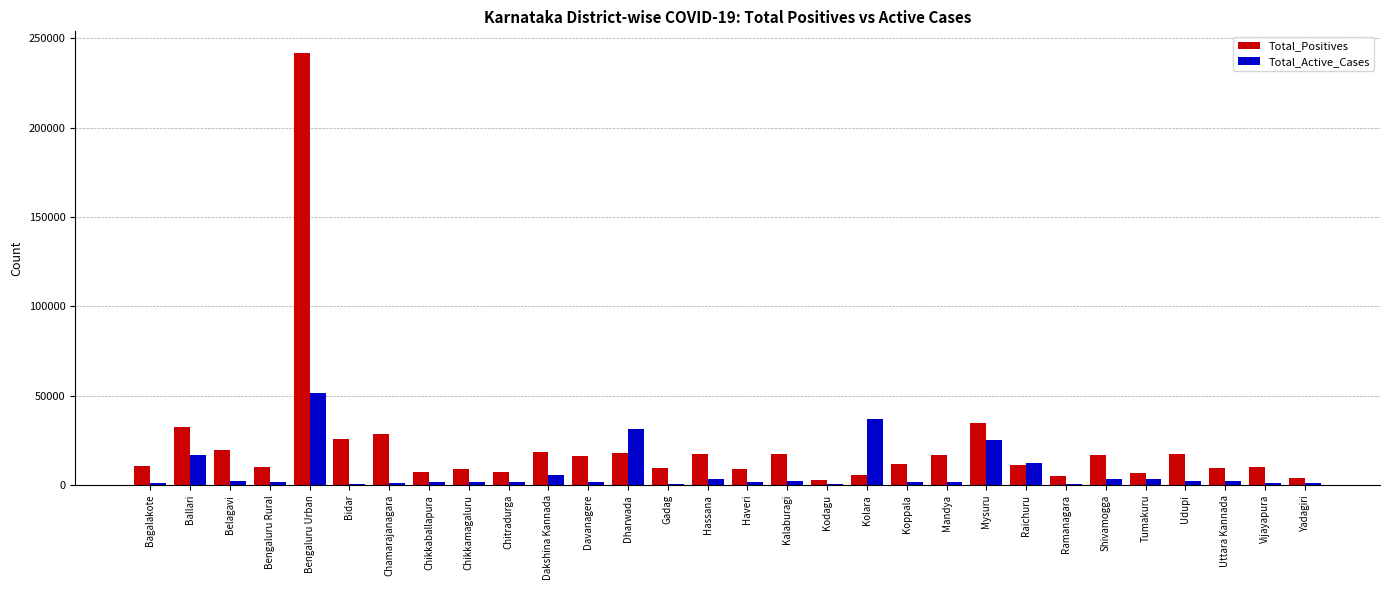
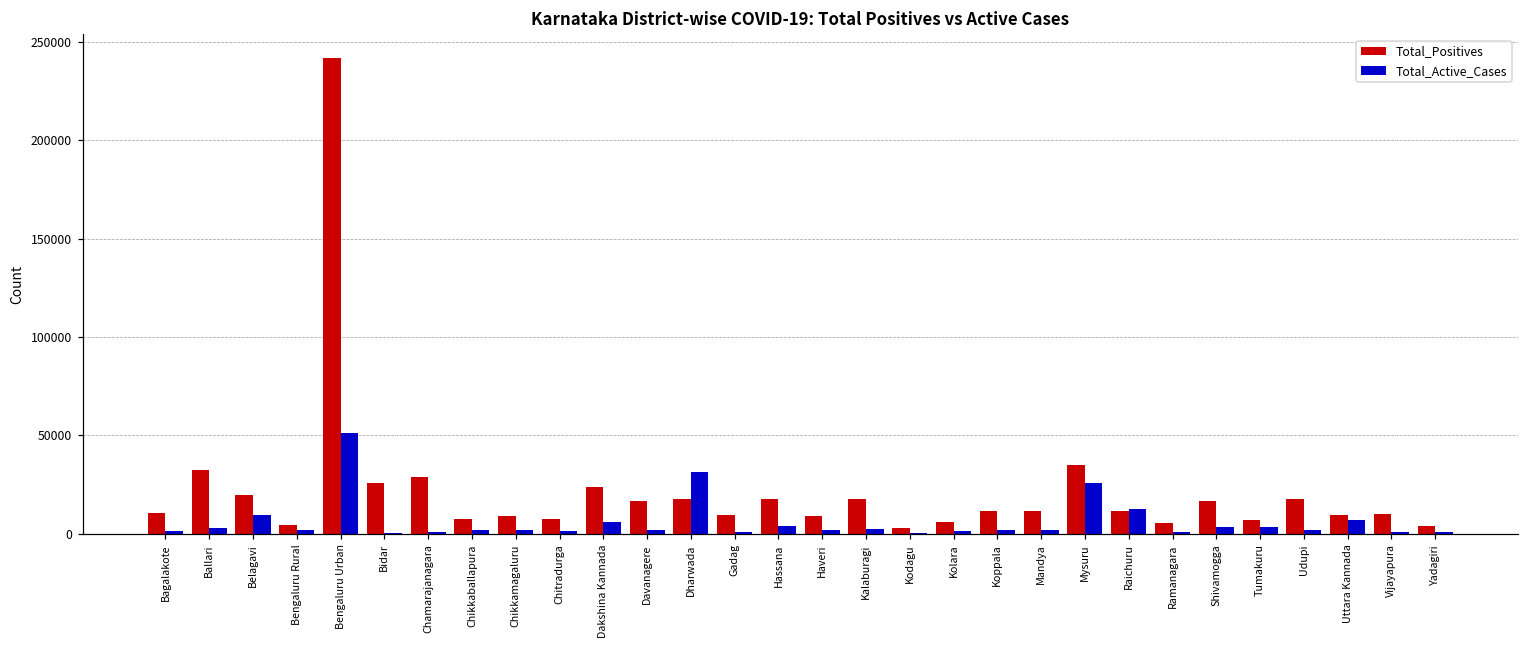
  {
    "Total_Positives": {
      "Bagalakote": 11000,
      "Ballari": 32000,
      "Belagavi": 20000,
-     "Bengaluru Rural": 10000,
+     "Bengaluru Rural": 4000,
      "Bengaluru Urban": 242000,
      "Bidar": 26000,
      "Chamarajanagara": 29000,
      "Chikkaballapura": 8000,
      "Chikkamagaluru": 9000,
      "Chitradurga": 8000,
-     "Dakshina Kannada": 18000,
+     "Dakshina Kannada": 24000,
      "Davanagere": 16000,
      "Dharwada": 18000,
      "Gadag": 9000,
      "Hassana": 18000,
      "Haveri": 9000,
      "Kalaburagi": 17000,
      "Kodagu": 3000,
      "Kolara": 6000,
      "Koppala": 12000,
-     "Mandya": 17000,
+     "Mandya": 12000,
      "Mysuru": 35000,
      "Raichuru": 12000,
      "Ramanagara": 5000,
      "Shivamogga": 17000,
      "Tumakuru": 7000,
      "Udupi": 18000,
      "Uttara Kannada": 10000,
      "Vijayapura": 10000,
      "Yadagiri": 4000
    },
    "Total_Active_Cases": {
-     "Ballari": 17000,
-     "Belagavi": 2000,
+     "Ballari": 3000,
+     "Belagavi": 9000,
      "Bengaluru Rural": 2000,
      "Bengaluru Urban": 51000,
      "Chikkaballapura": 2000,
      "Chikkamagaluru": 2000,
      "Chitradurga": 2000,
      "Dakshina Kannada": 6000,
      "Davanagere": 2000,
      "Dharwada": 32000,
      "Hassana": 4000,
      "Haveri": 2000,
      "Kalaburagi": 2000,
-     "Kolara": 37000,
+     "Kolara": 1000,
      "Koppala": 2000,
      "Mandya": 2000,
      "Mysuru": 26000,
      "Raichuru": 13000,
      "Shivamogga": 3000,
      "Tumakuru": 4000,
      "Udupi": 2000,
-     "Uttara Kannada": 3000
+     "Uttara Kannada": 7000
    }
  }
